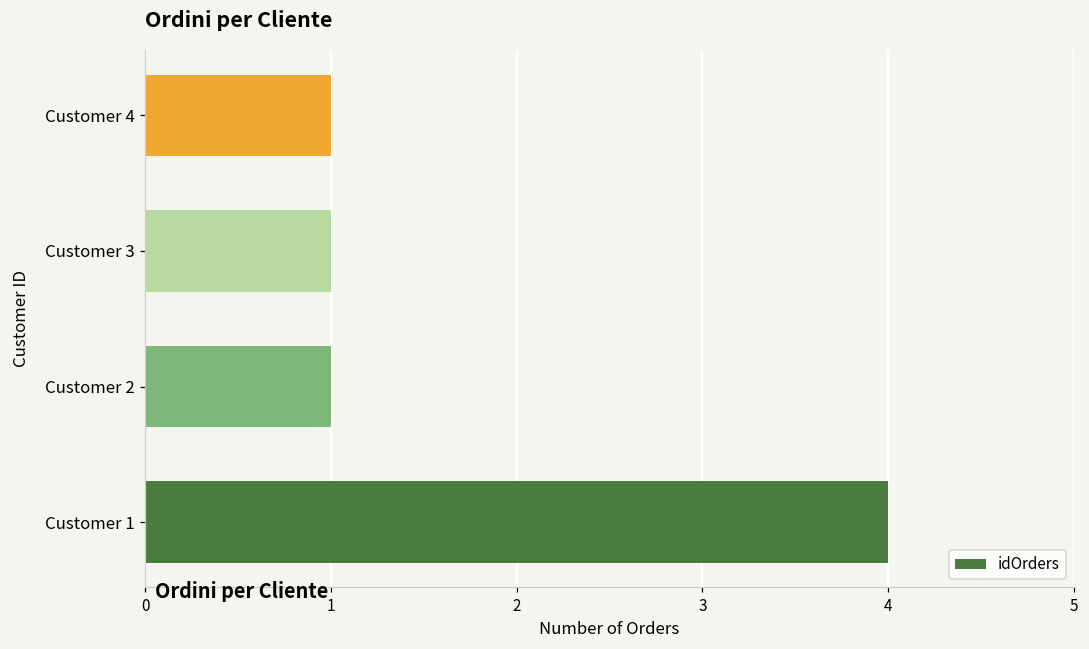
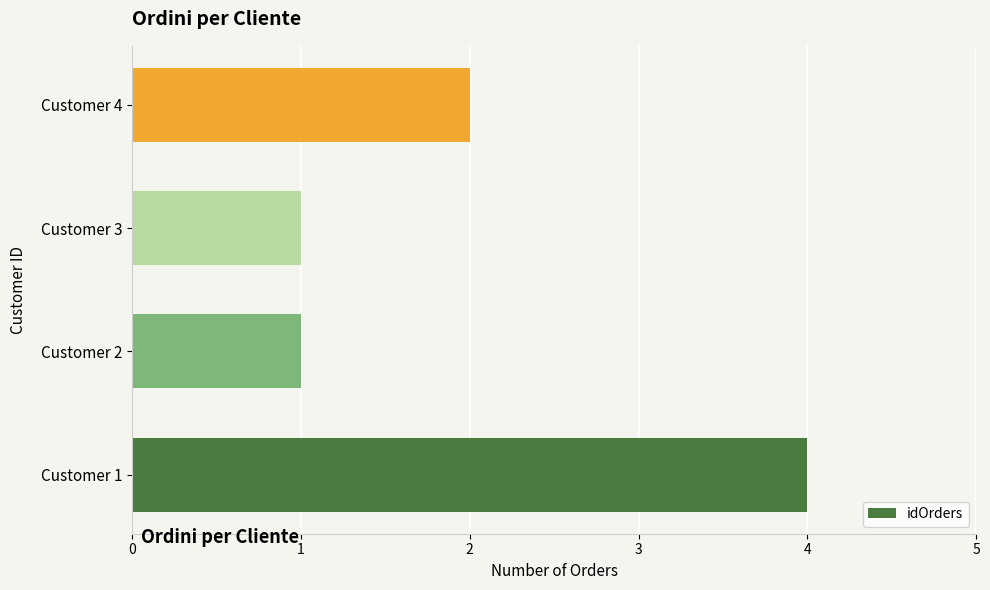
  {
-   "Customer 4": 1,
+   "Customer 4": 2,
    "Customer 3": 1,
    "Customer 2": 1,
    "Customer 1": 4
  }
